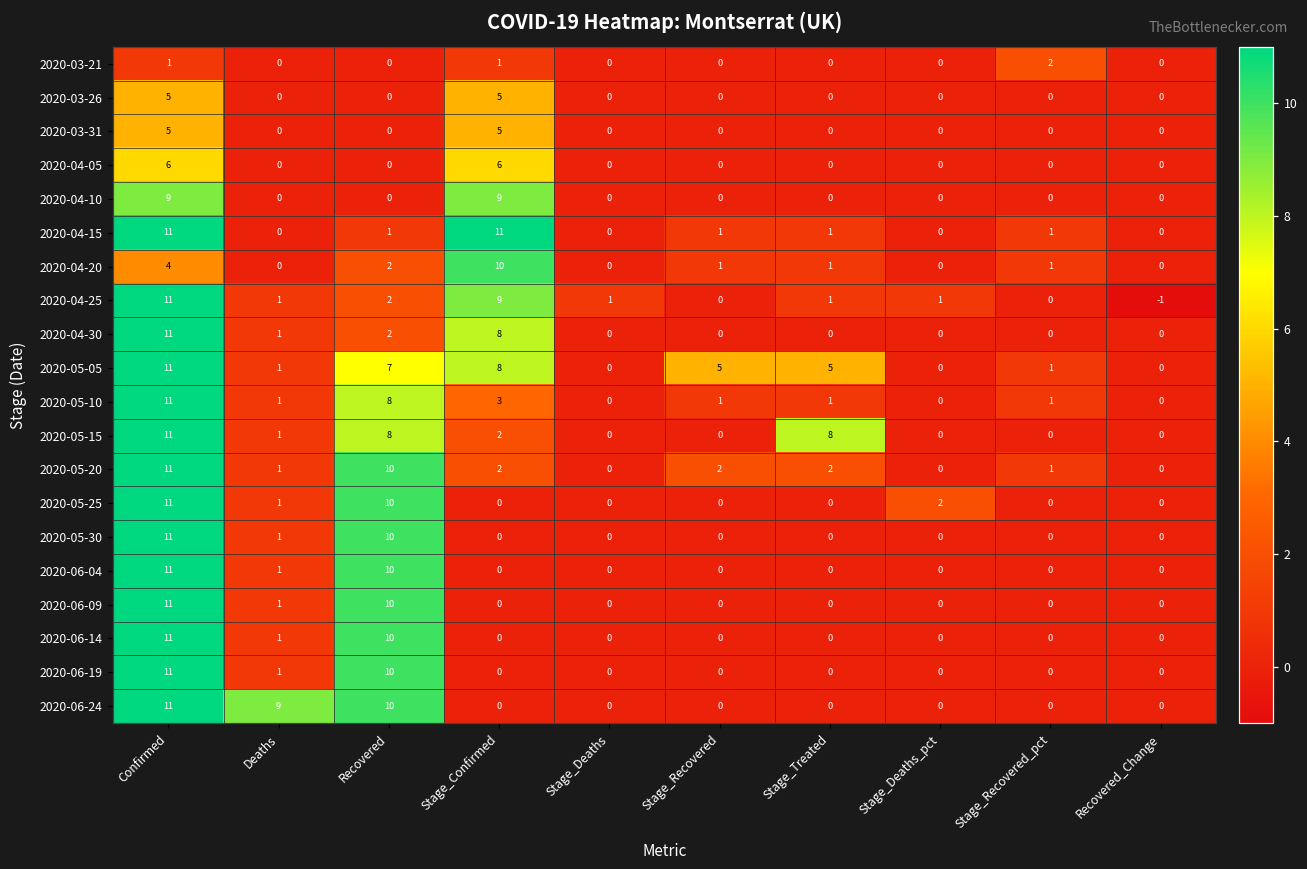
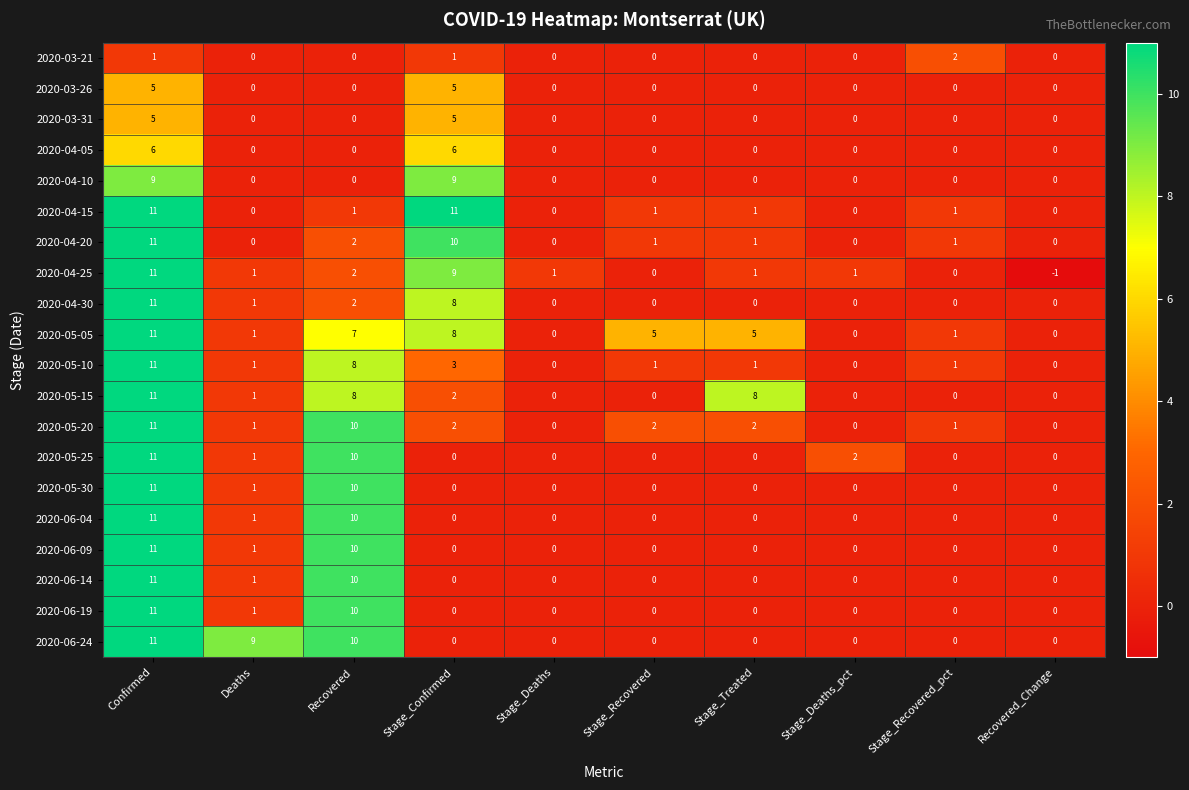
  {
    "2020-03-21": {
      "Confirmed": 1,
      "Deaths": 0,
      "Recovered": 0,
      "Stage_Confirmed": 1,
      "Stage_Deaths": 0,
      "Stage_Recovered": 0,
      "Stage_Treated": 0,
      "Stage_Deaths_pct": 0,
      "Stage_Recovered_pct": 2,
      "Recovered_Change": 0
    },
    "2020-03-26": {
      "Confirmed": 5,
      "Deaths": 0,
      "Recovered": 0,
      "Stage_Confirmed": 5,
      "Stage_Deaths": 0,
      "Stage_Recovered": 0,
      "Stage_Treated": 0,
      "Stage_Deaths_pct": 0,
      "Stage_Recovered_pct": 0,
      "Recovered_Change": 0
    },
    "2020-03-31": {
      "Confirmed": 5,
      "Deaths": 0,
      "Recovered": 0,
      "Stage_Confirmed": 5,
      "Stage_Deaths": 0,
      "Stage_Recovered": 0,
      "Stage_Treated": 0,
      "Stage_Deaths_pct": 0,
      "Stage_Recovered_pct": 0,
      "Recovered_Change": 0
    },
    "2020-04-05": {
      "Confirmed": 6,
      "Deaths": 0,
      "Recovered": 0,
      "Stage_Confirmed": 6,
      "Stage_Deaths": 0,
      "Stage_Recovered": 0,
      "Stage_Treated": 0,
      "Stage_Deaths_pct": 0,
      "Stage_Recovered_pct": 0,
      "Recovered_Change": 0
    },
    "2020-04-10": {
      "Confirmed": 9,
      "Deaths": 0,
      "Recovered": 0,
      "Stage_Confirmed": 9,
      "Stage_Deaths": 0,
      "Stage_Recovered": 0,
      "Stage_Treated": 0,
      "Stage_Deaths_pct": 0,
      "Stage_Recovered_pct": 0,
      "Recovered_Change": 0
    },
    "2020-04-15": {
      "Confirmed": 11,
      "Deaths": 0,
      "Recovered": 1,
      "Stage_Confirmed": 11,
      "Stage_Deaths": 0,
      "Stage_Recovered": 1,
      "Stage_Treated": 1,
      "Stage_Deaths_pct": 0,
      "Stage_Recovered_pct": 1,
      "Recovered_Change": 0
    },
    "2020-04-20": {
-     "Confirmed": 4,
+     "Confirmed": 11,
      "Deaths": 0,
      "Recovered": 2,
      "Stage_Confirmed": 10,
      "Stage_Deaths": 0,
      "Stage_Recovered": 1,
      "Stage_Treated": 1,
      "Stage_Deaths_pct": 0,
      "Stage_Recovered_pct": 1,
      "Recovered_Change": 0
    },
    "2020-04-25": {
      "Confirmed": 11,
      "Deaths": 1,
      "Recovered": 2,
      "Stage_Confirmed": 9,
      "Stage_Deaths": 1,
      "Stage_Recovered": 0,
      "Stage_Treated": 1,
      "Stage_Deaths_pct": 1,
      "Stage_Recovered_pct": 0,
      "Recovered_Change": -1
    },
    "2020-04-30": {
      "Confirmed": 11,
      "Deaths": 1,
      "Recovered": 2,
      "Stage_Confirmed": 8,
      "Stage_Deaths": 0,
      "Stage_Recovered": 0,
      "Stage_Treated": 0,
      "Stage_Deaths_pct": 0,
      "Stage_Recovered_pct": 0,
      "Recovered_Change": 0
    },
    "2020-05-05": {
      "Confirmed": 11,
      "Deaths": 1,
      "Recovered": 7,
      "Stage_Confirmed": 8,
      "Stage_Deaths": 0,
      "Stage_Recovered": 5,
      "Stage_Treated": 5,
      "Stage_Deaths_pct": 0,
      "Stage_Recovered_pct": 1,
      "Recovered_Change": 0
    },
    "2020-05-10": {
      "Confirmed": 11,
      "Deaths": 1,
      "Recovered": 8,
      "Stage_Confirmed": 3,
      "Stage_Deaths": 0,
      "Stage_Recovered": 1,
      "Stage_Treated": 1,
      "Stage_Deaths_pct": 0,
      "Stage_Recovered_pct": 1,
      "Recovered_Change": 0
    },
    "2020-05-15": {
      "Confirmed": 11,
      "Deaths": 1,
      "Recovered": 8,
      "Stage_Confirmed": 2,
      "Stage_Deaths": 0,
      "Stage_Recovered": 0,
      "Stage_Treated": 8,
      "Stage_Deaths_pct": 0,
      "Stage_Recovered_pct": 0,
      "Recovered_Change": 0
    },
    "2020-05-20": {
      "Confirmed": 11,
      "Deaths": 1,
      "Recovered": 10,
      "Stage_Confirmed": 2,
      "Stage_Deaths": 0,
      "Stage_Recovered": 2,
      "Stage_Treated": 2,
      "Stage_Deaths_pct": 0,
      "Stage_Recovered_pct": 1,
      "Recovered_Change": 0
    },
    "2020-05-25": {
      "Confirmed": 11,
      "Deaths": 1,
      "Recovered": 10,
      "Stage_Confirmed": 0,
      "Stage_Deaths": 0,
      "Stage_Recovered": 0,
      "Stage_Treated": 0,
      "Stage_Deaths_pct": 2,
      "Stage_Recovered_pct": 0,
      "Recovered_Change": 0
    },
    "2020-05-30": {
      "Confirmed": 11,
      "Deaths": 1,
      "Recovered": 10,
      "Stage_Confirmed": 0,
      "Stage_Deaths": 0,
      "Stage_Recovered": 0,
      "Stage_Treated": 0,
      "Stage_Deaths_pct": 0,
      "Stage_Recovered_pct": 0,
      "Recovered_Change": 0
    },
    "2020-06-04": {
      "Confirmed": 11,
      "Deaths": 1,
      "Recovered": 10,
      "Stage_Confirmed": 0,
      "Stage_Deaths": 0,
      "Stage_Recovered": 0,
      "Stage_Treated": 0,
      "Stage_Deaths_pct": 0,
      "Stage_Recovered_pct": 0,
      "Recovered_Change": 0
    },
    "2020-06-09": {
      "Confirmed": 11,
      "Deaths": 1,
      "Recovered": 10,
      "Stage_Confirmed": 0,
      "Stage_Deaths": 0,
      "Stage_Recovered": 0,
      "Stage_Treated": 0,
      "Stage_Deaths_pct": 0,
      "Stage_Recovered_pct": 0,
      "Recovered_Change": 0
    },
    "2020-06-14": {
      "Confirmed": 11,
      "Deaths": 1,
      "Recovered": 10,
      "Stage_Confirmed": 0,
      "Stage_Deaths": 0,
      "Stage_Recovered": 0,
      "Stage_Treated": 0,
      "Stage_Deaths_pct": 0,
      "Stage_Recovered_pct": 0,
      "Recovered_Change": 0
    },
    "2020-06-19": {
      "Confirmed": 11,
      "Deaths": 1,
      "Recovered": 10,
      "Stage_Confirmed": 0,
      "Stage_Deaths": 0,
      "Stage_Recovered": 0,
      "Stage_Treated": 0,
      "Stage_Deaths_pct": 0,
      "Stage_Recovered_pct": 0,
      "Recovered_Change": 0
    },
    "2020-06-24": {
      "Confirmed": 11,
      "Deaths": 9,
      "Recovered": 10,
      "Stage_Confirmed": 0,
      "Stage_Deaths": 0,
      "Stage_Recovered": 0,
      "Stage_Treated": 0,
      "Stage_Deaths_pct": 0,
      "Stage_Recovered_pct": 0,
      "Recovered_Change": 0
    }
  }
